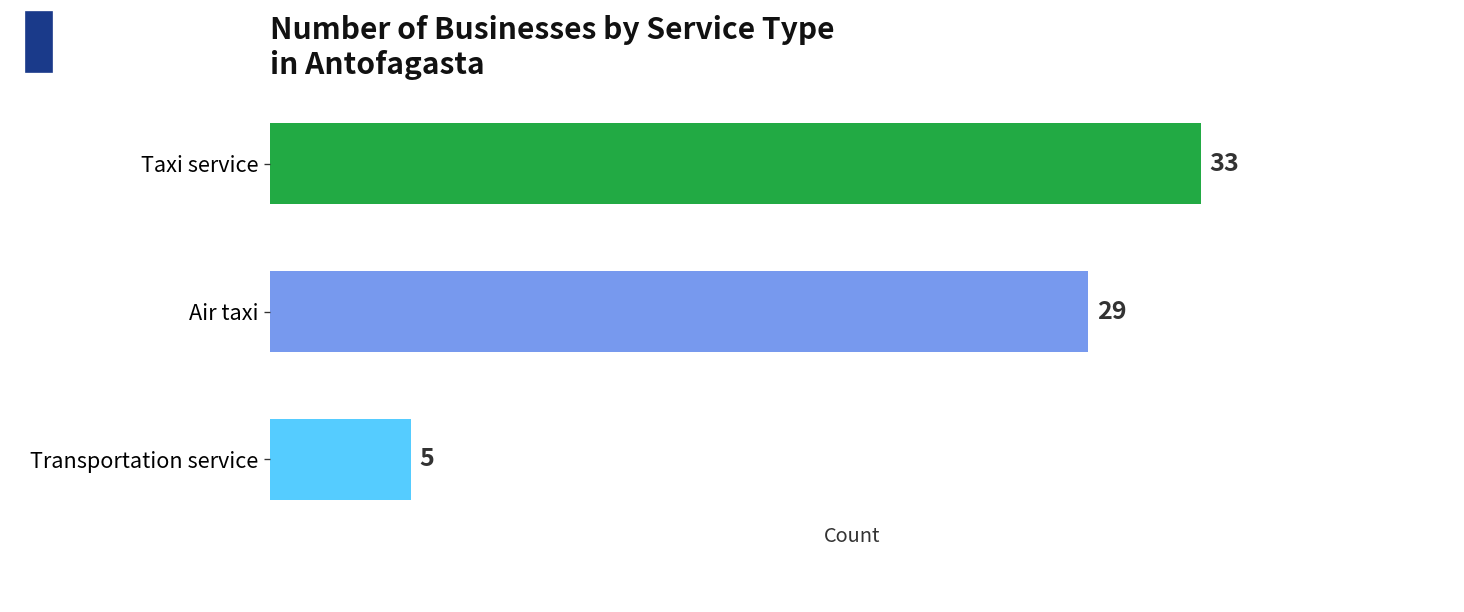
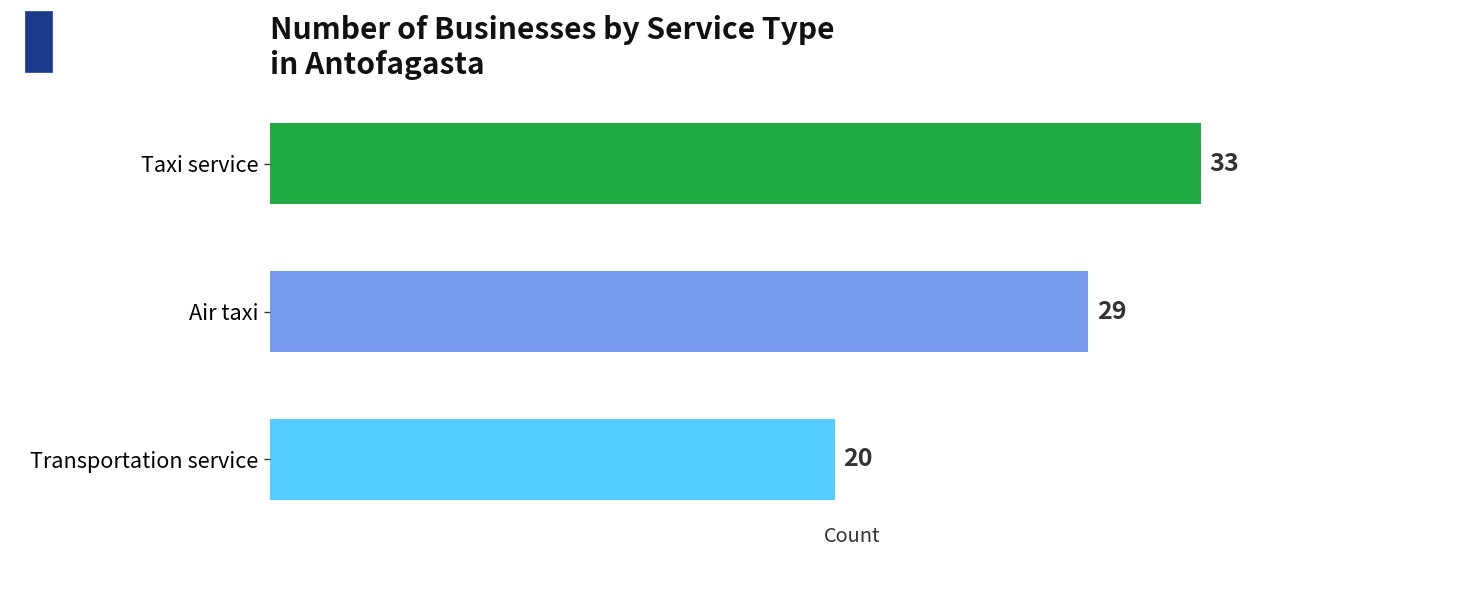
  {
    "Taxi service": 33,
    "Air taxi": 29,
-   "Transportation service": 5
+   "Transportation service": 20
  }
